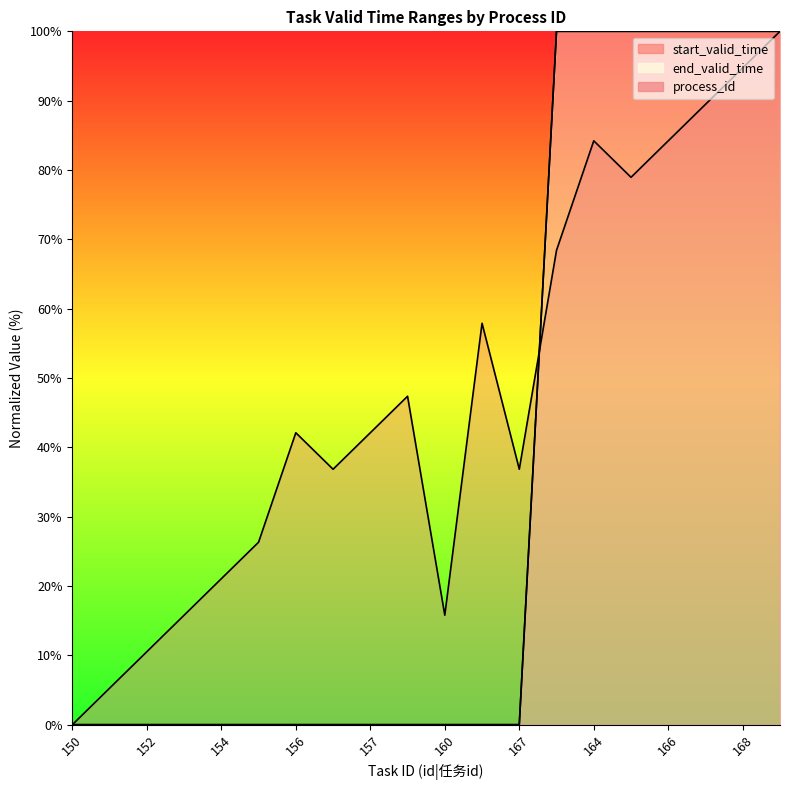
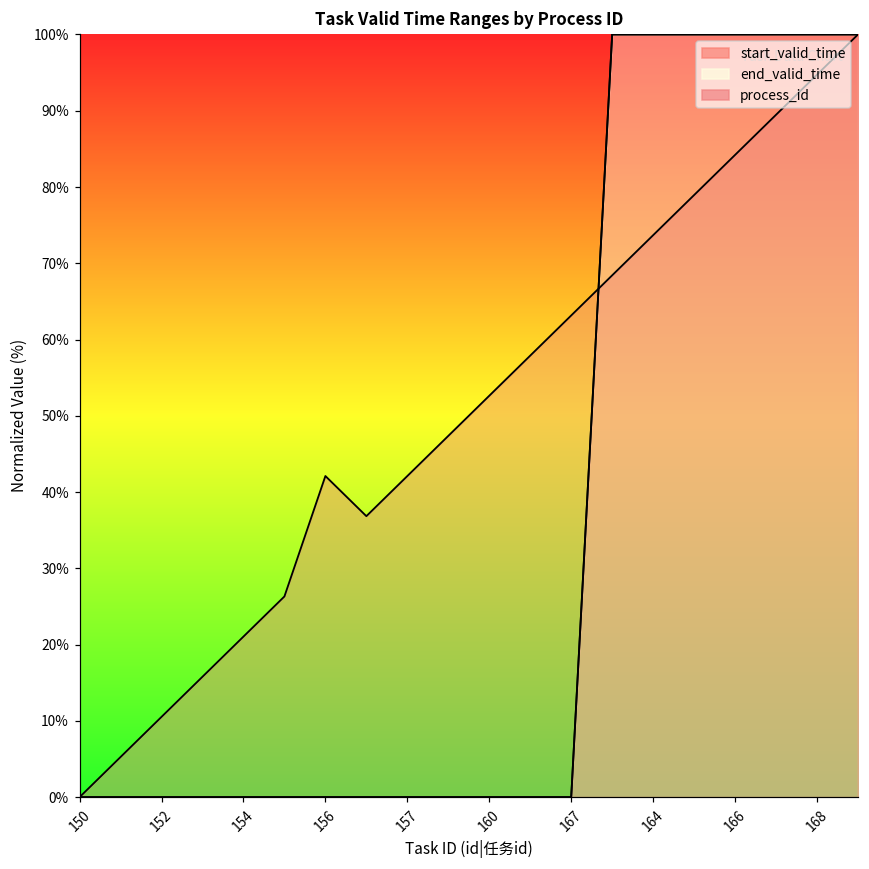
  {
    "end_valid_time": {
      "152": "0%",
      "154": "0%",
      "156": "0%",
      "157": "0%",
      "160": "0%",
      "167": "0%",
      "164": "100%",
      "166": "100%",
      "168": "100%"
    },
    "process_id": {
      "152": "11%",
      "154": "21%",
      "156": "42%",
      "157": "42%",
-     "160": "16%",
-     "167": "37%",
-     "164": "84%",
+     "160": "53%",
+     "167": "63%",
+     "164": "74%",
      "166": "84%"
    }
  }
